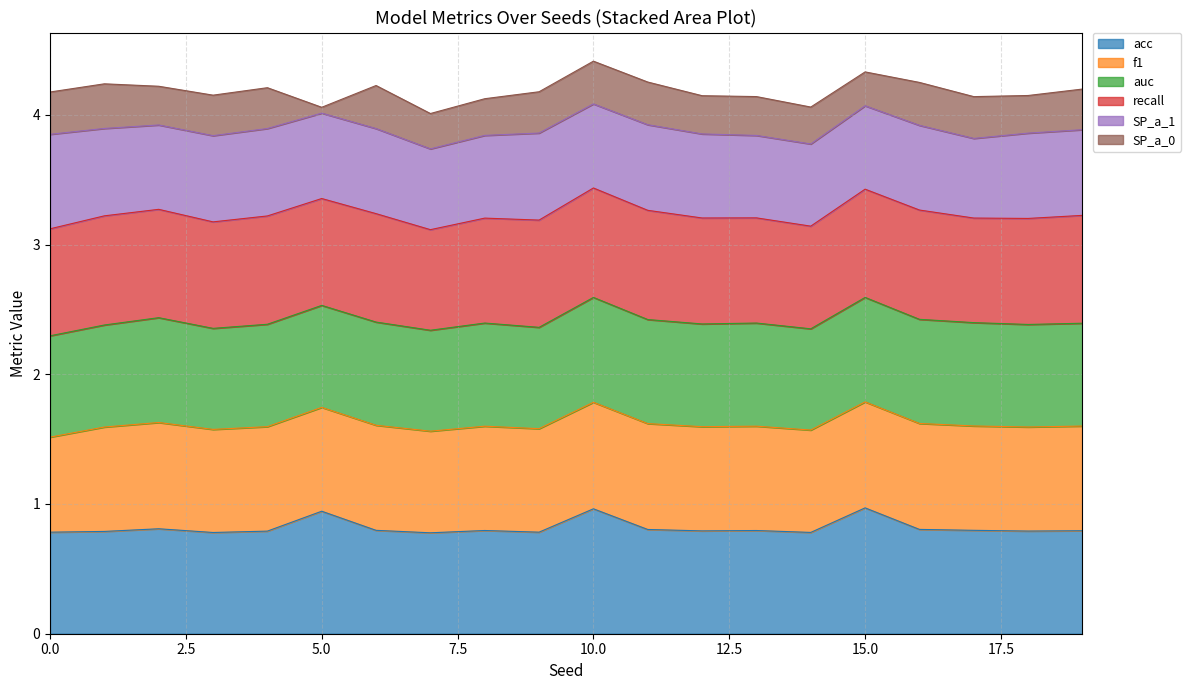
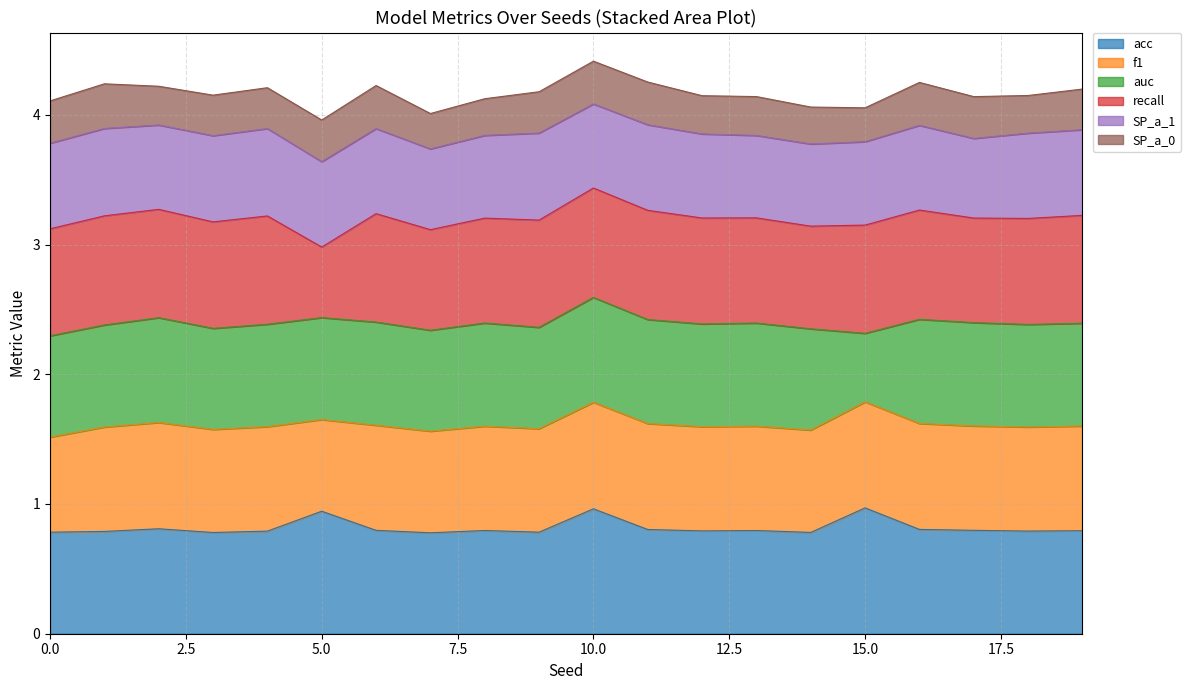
  {
    "acc": {
      "0.0": 0.78,
      "5.0": 0.94,
      "10.0": 0.96,
      "15.0": 0.97
    },
    "f1": {
      "0.0": 0.73,
-     "5.0": 0.80,
+     "5.0": 0.71,
      "10.0": 0.82,
      "15.0": 0.82
    },
    "auc": {
      "0.0": 0.78,
      "5.0": 0.79,
      "10.0": 0.81,
-     "15.0": 0.81
+     "15.0": 0.53
    },
    "recall": {
      "0.0": 0.82,
-     "5.0": 0.82,
+     "5.0": 0.54,
      "10.0": 0.84,
      "15.0": 0.83
    },
    "SP_a_1": {
-     "0.0": 0.73,
+     "0.0": 0.66,
      "5.0": 0.66,
      "10.0": 0.65,
      "15.0": 0.64
    },
    "SP_a_0": {
      "0.0": 0.33,
-     "5.0": 0.04,
+     "5.0": 0.32,
      "10.0": 0.33,
      "15.0": 0.26
    }
  }
